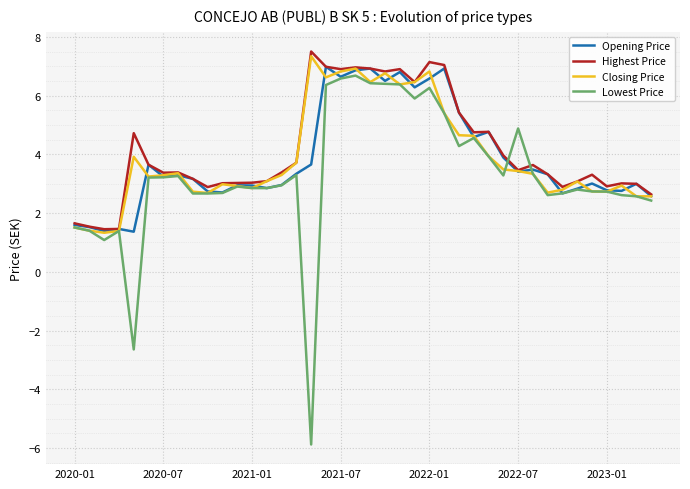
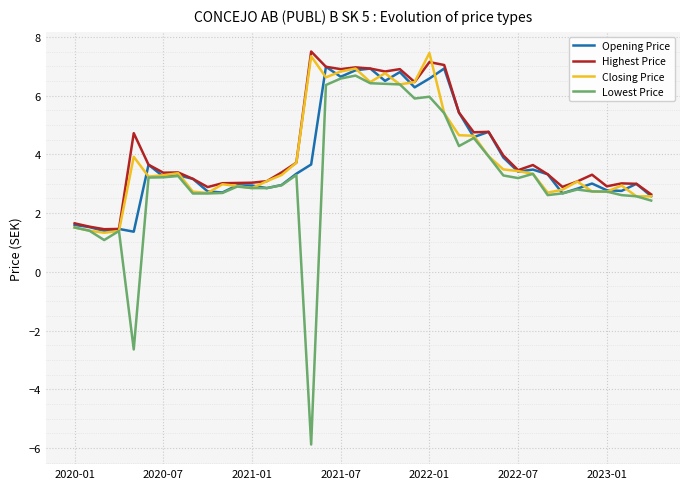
  {
    "Opening Price": {
      "2021-01": 2.9,
      "2022-01": 6.6
    },
    "Highest Price": {
      "2020-07": 3.4,
      "2021-01": 3.0,
      "2022-01": 7.1,
      "2023-01": 2.9
    },
    "Closing Price": {
-     "2022-01": 6.8
+     "2022-01": 7.5
    },
    "Lowest Price": {
-     "2022-01": 6.3,
-     "2022-07": 4.9
+     "2022-01": 6.0,
+     "2022-07": 3.2
    }
  }
